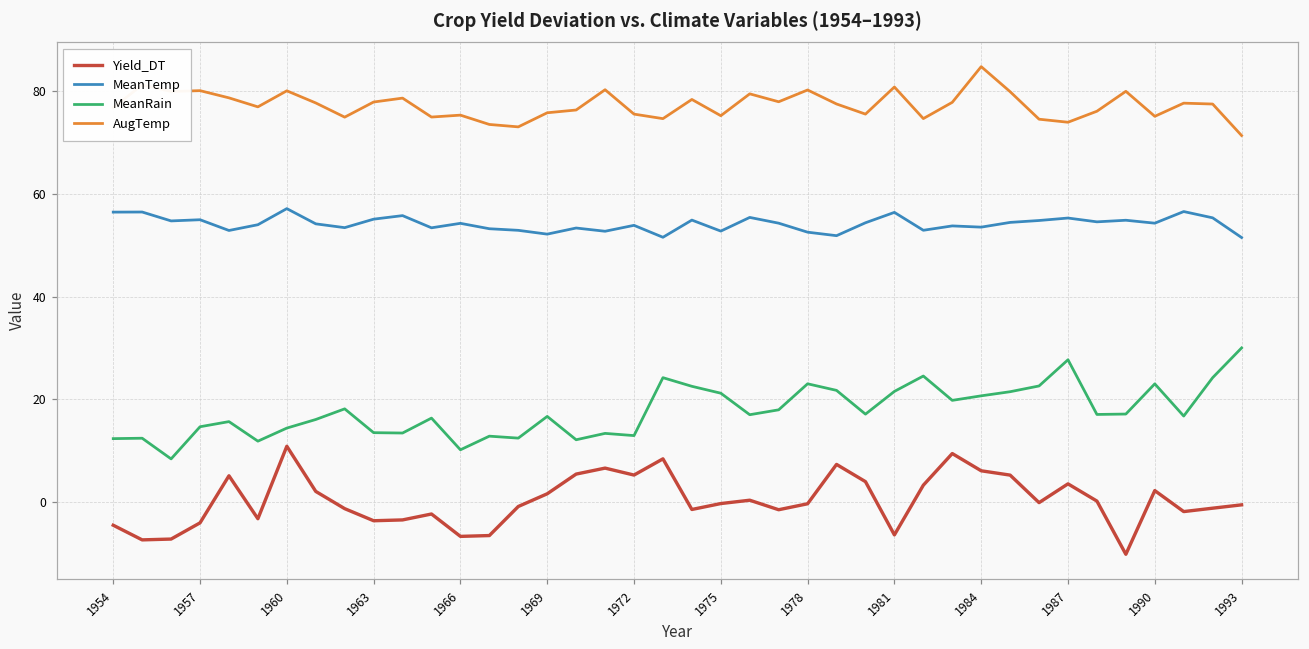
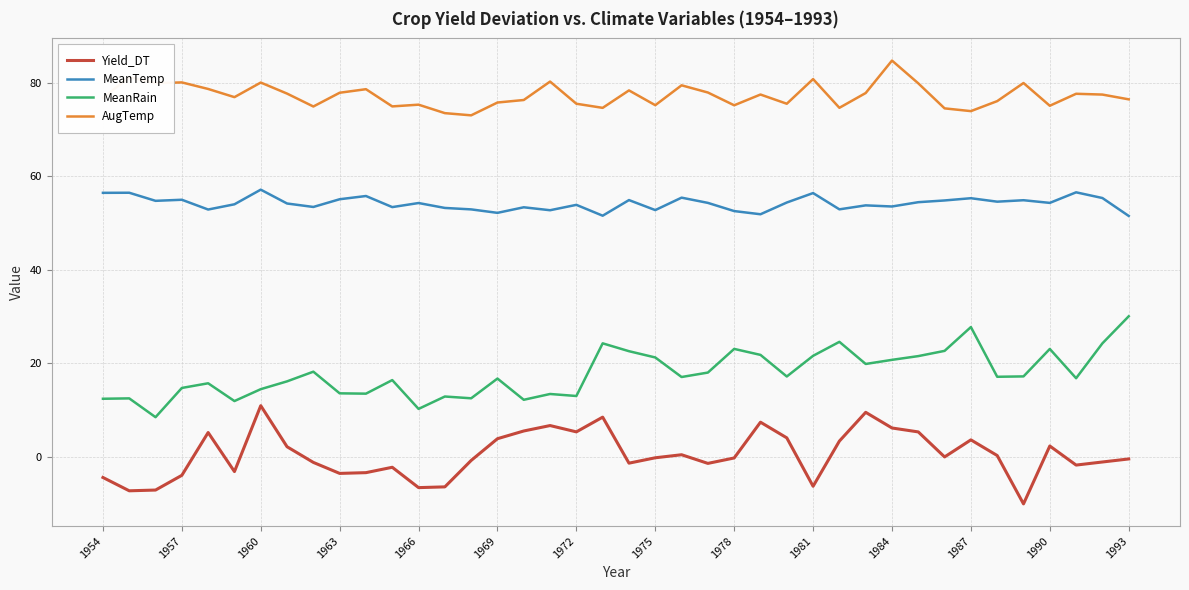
  {
    "Yield_DT": {
      "1954": -4,
      "1957": -4,
      "1960": 11,
      "1963": -4,
      "1966": -7,
-     "1969": 2,
+     "1969": 4,
      "1972": 5,
      "1975": 0,
      "1978": 0,
      "1981": -6,
      "1984": 6,
      "1987": 4,
      "1990": 2,
      "1993": 0
    },
    "MeanTemp": {
      "1954": 56,
      "1957": 55,
      "1960": 57,
      "1963": 55,
      "1966": 54,
      "1969": 52,
      "1972": 54,
      "1975": 53,
      "1978": 53,
      "1981": 56,
      "1984": 53,
      "1987": 55,
      "1990": 54,
      "1993": 51
    },
    "MeanRain": {
      "1954": 12,
      "1957": 15,
      "1960": 14,
      "1963": 14,
      "1966": 10,
      "1969": 17,
      "1972": 13,
      "1975": 21,
      "1978": 23,
      "1981": 22,
      "1984": 21,
      "1987": 28,
      "1990": 23,
      "1993": 30
    },
    "AugTemp": {
      "1957": 80,
      "1960": 80,
      "1963": 78,
      "1966": 75,
      "1969": 76,
      "1972": 75,
      "1975": 75,
-     "1978": 80,
+     "1978": 75,
      "1981": 81,
      "1984": 85,
      "1987": 74,
      "1990": 75,
-     "1993": 71
+     "1993": 76
    }
  }
